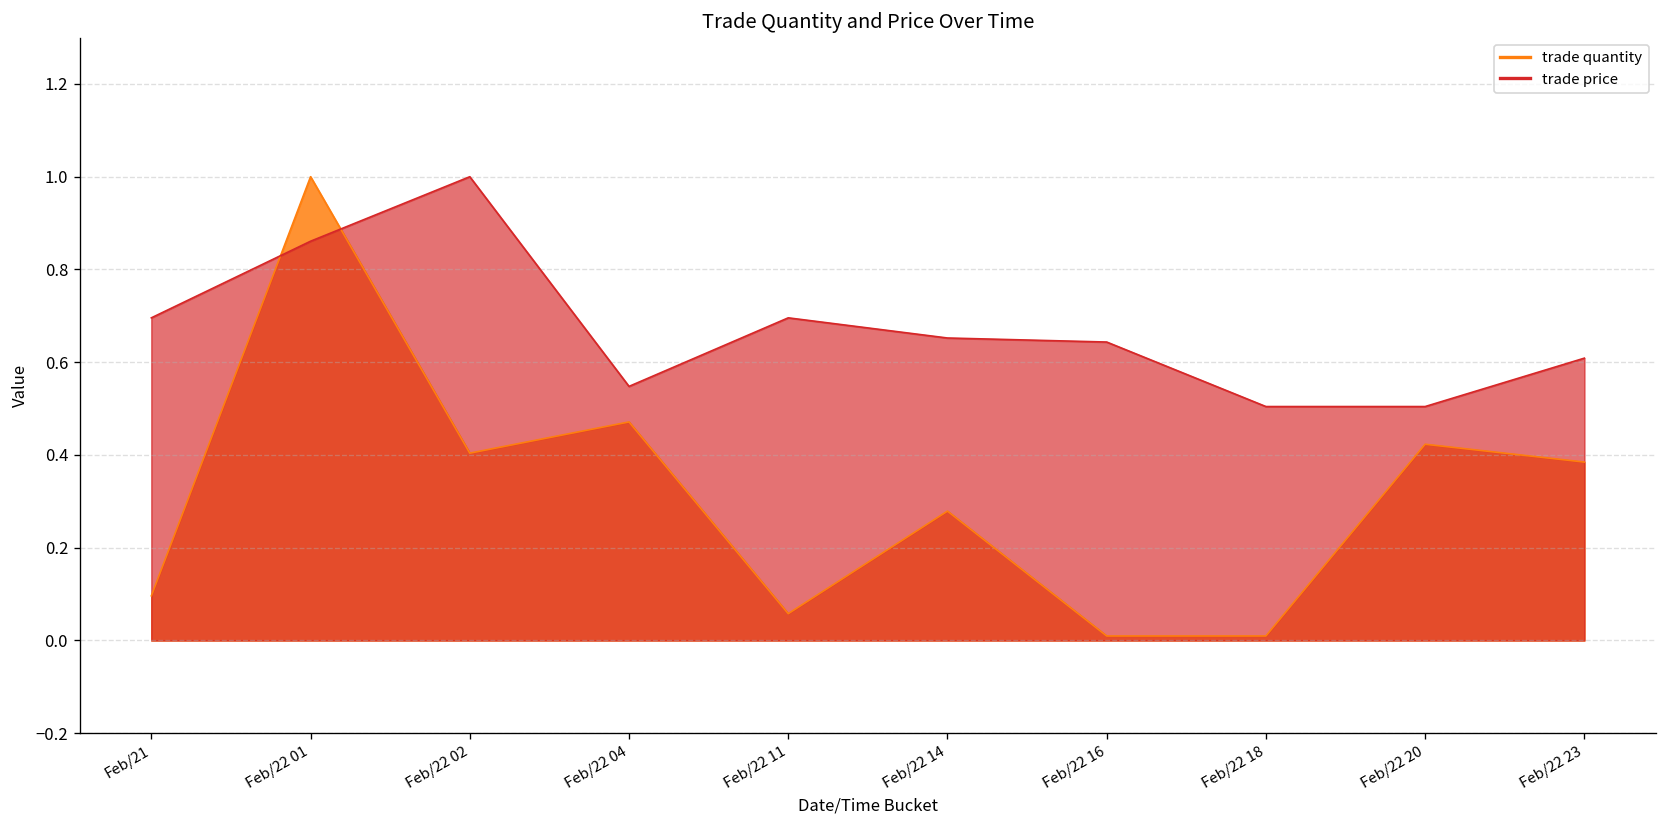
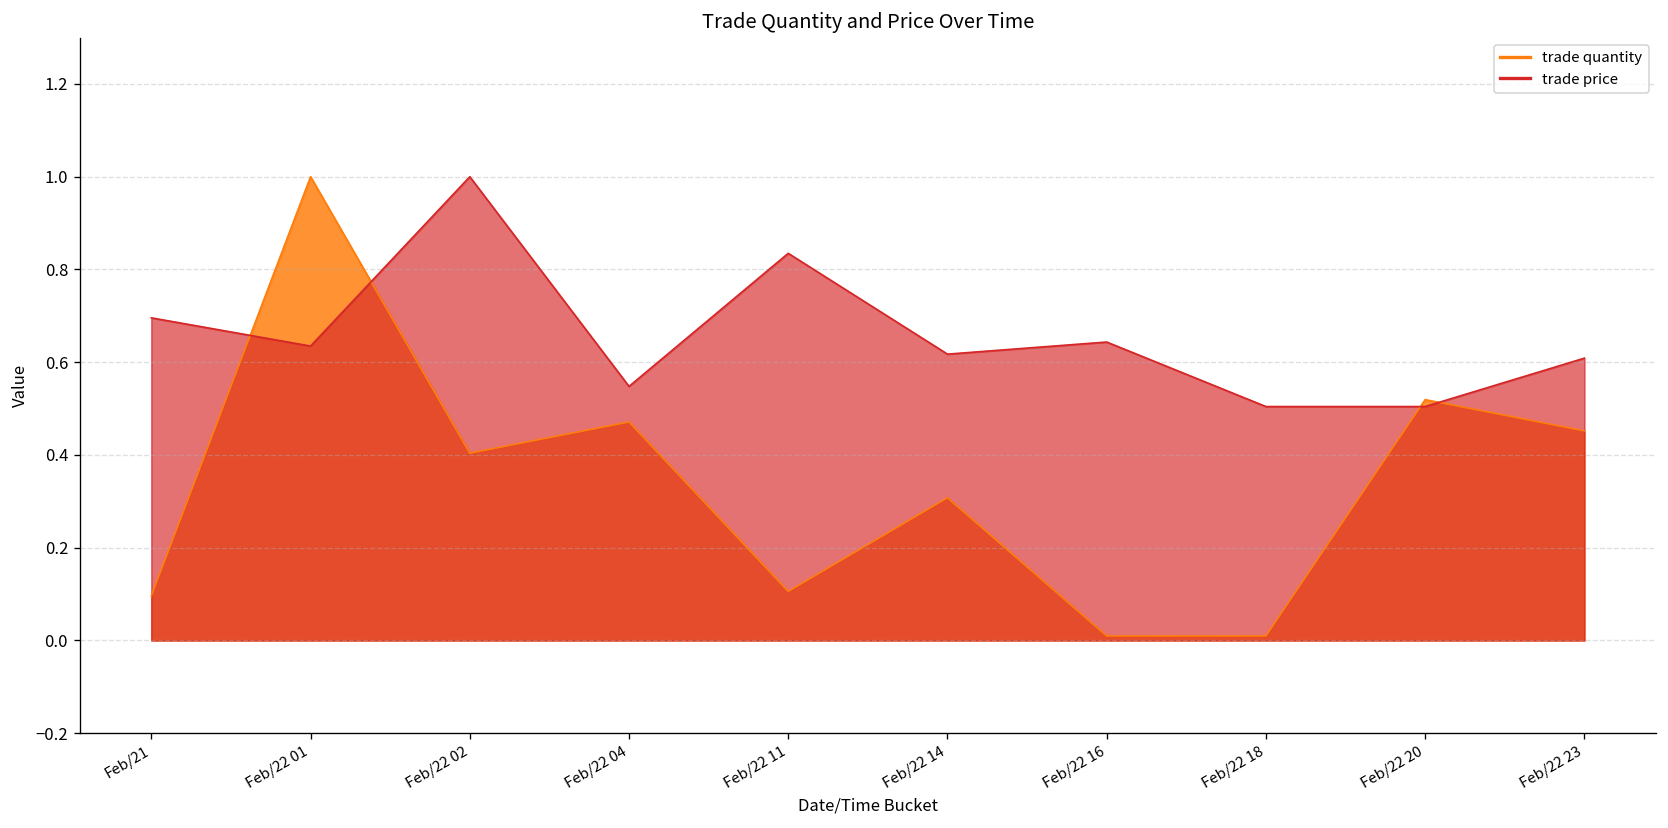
  {
    "trade quantity": {
      "Feb/21": 0.10,
      "Feb/22 01": 1.00,
      "Feb/22 02": 0.40,
      "Feb/22 04": 0.47,
-     "Feb/22 11": 0.06,
-     "Feb/22 14": 0.28,
+     "Feb/22 11": 0.11,
+     "Feb/22 14": 0.31,
      "Feb/22 16": 0.01,
      "Feb/22 18": 0.01,
-     "Feb/22 20": 0.42,
-     "Feb/22 23": 0.38
+     "Feb/22 20": 0.52,
+     "Feb/22 23": 0.45
    },
    "trade price": {
      "Feb/21": 0.70,
-     "Feb/22 01": 0.86,
+     "Feb/22 01": 0.63,
      "Feb/22 02": 1.00,
      "Feb/22 04": 0.55,
-     "Feb/22 11": 0.70,
-     "Feb/22 14": 0.65,
+     "Feb/22 11": 0.83,
+     "Feb/22 14": 0.62,
      "Feb/22 16": 0.64,
      "Feb/22 18": 0.50,
      "Feb/22 20": 0.50,
      "Feb/22 23": 0.61
    }
  }
